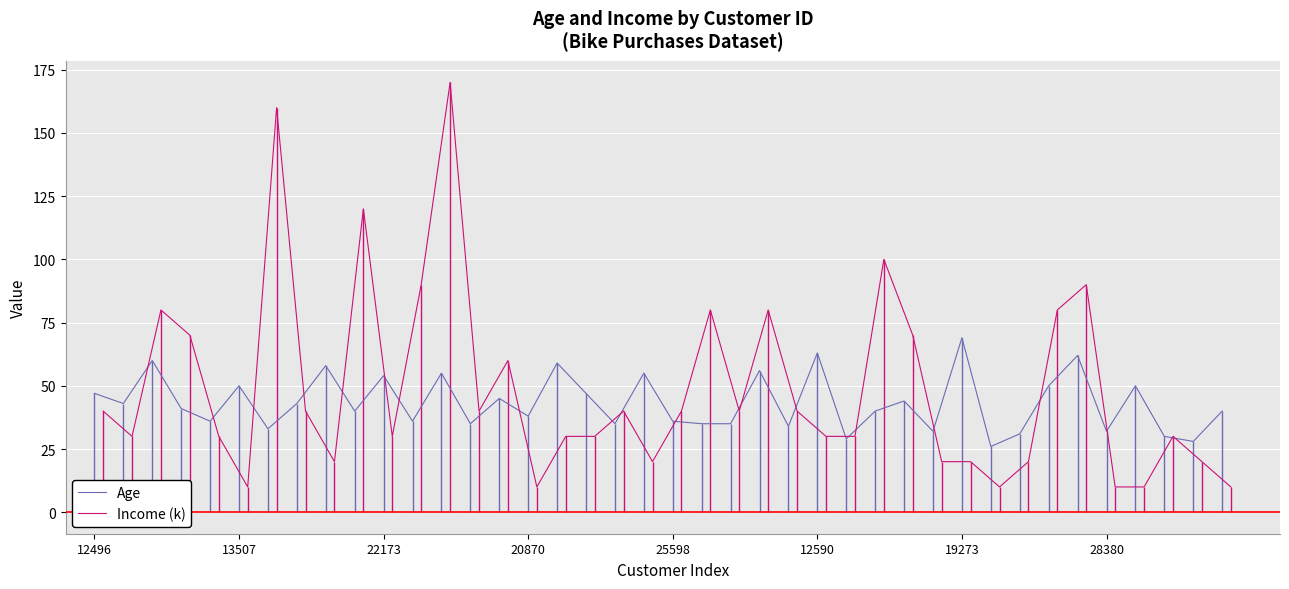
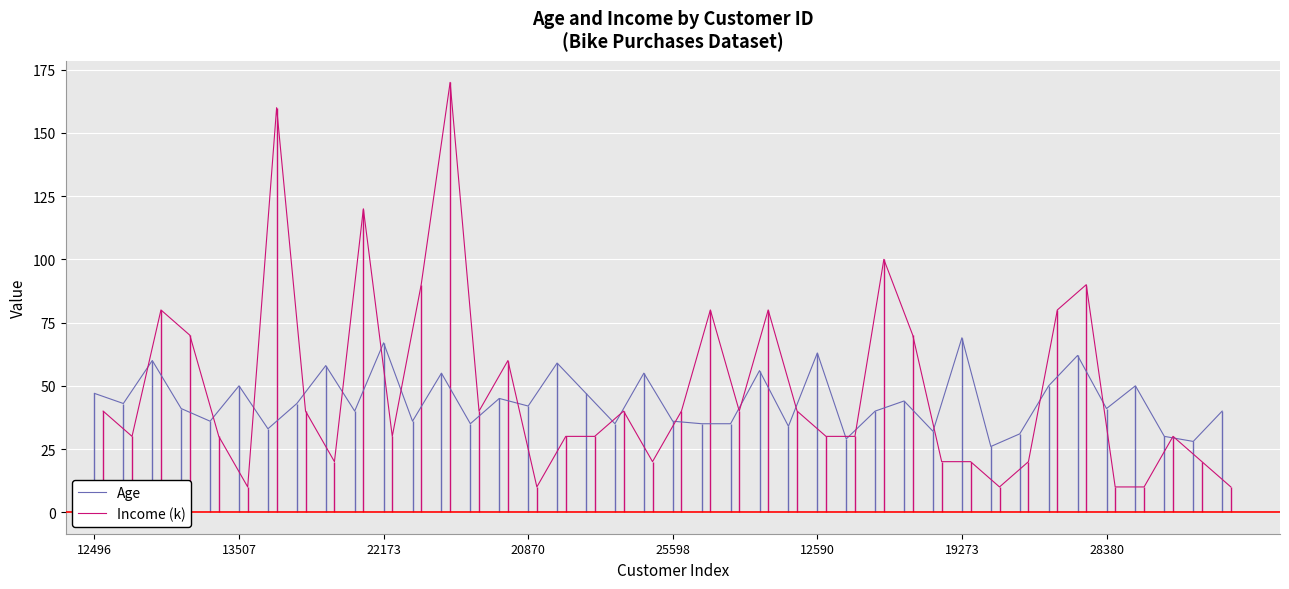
  {
    "Age": {
      "12496": 47,
      "13507": 50,
-     "22173": 54,
-     "20870": 38,
+     "22173": 67,
+     "20870": 42,
      "25598": 36,
      "12590": 63,
      "19273": 69,
-     "28380": 32
+     "28380": 41
    }
  }
